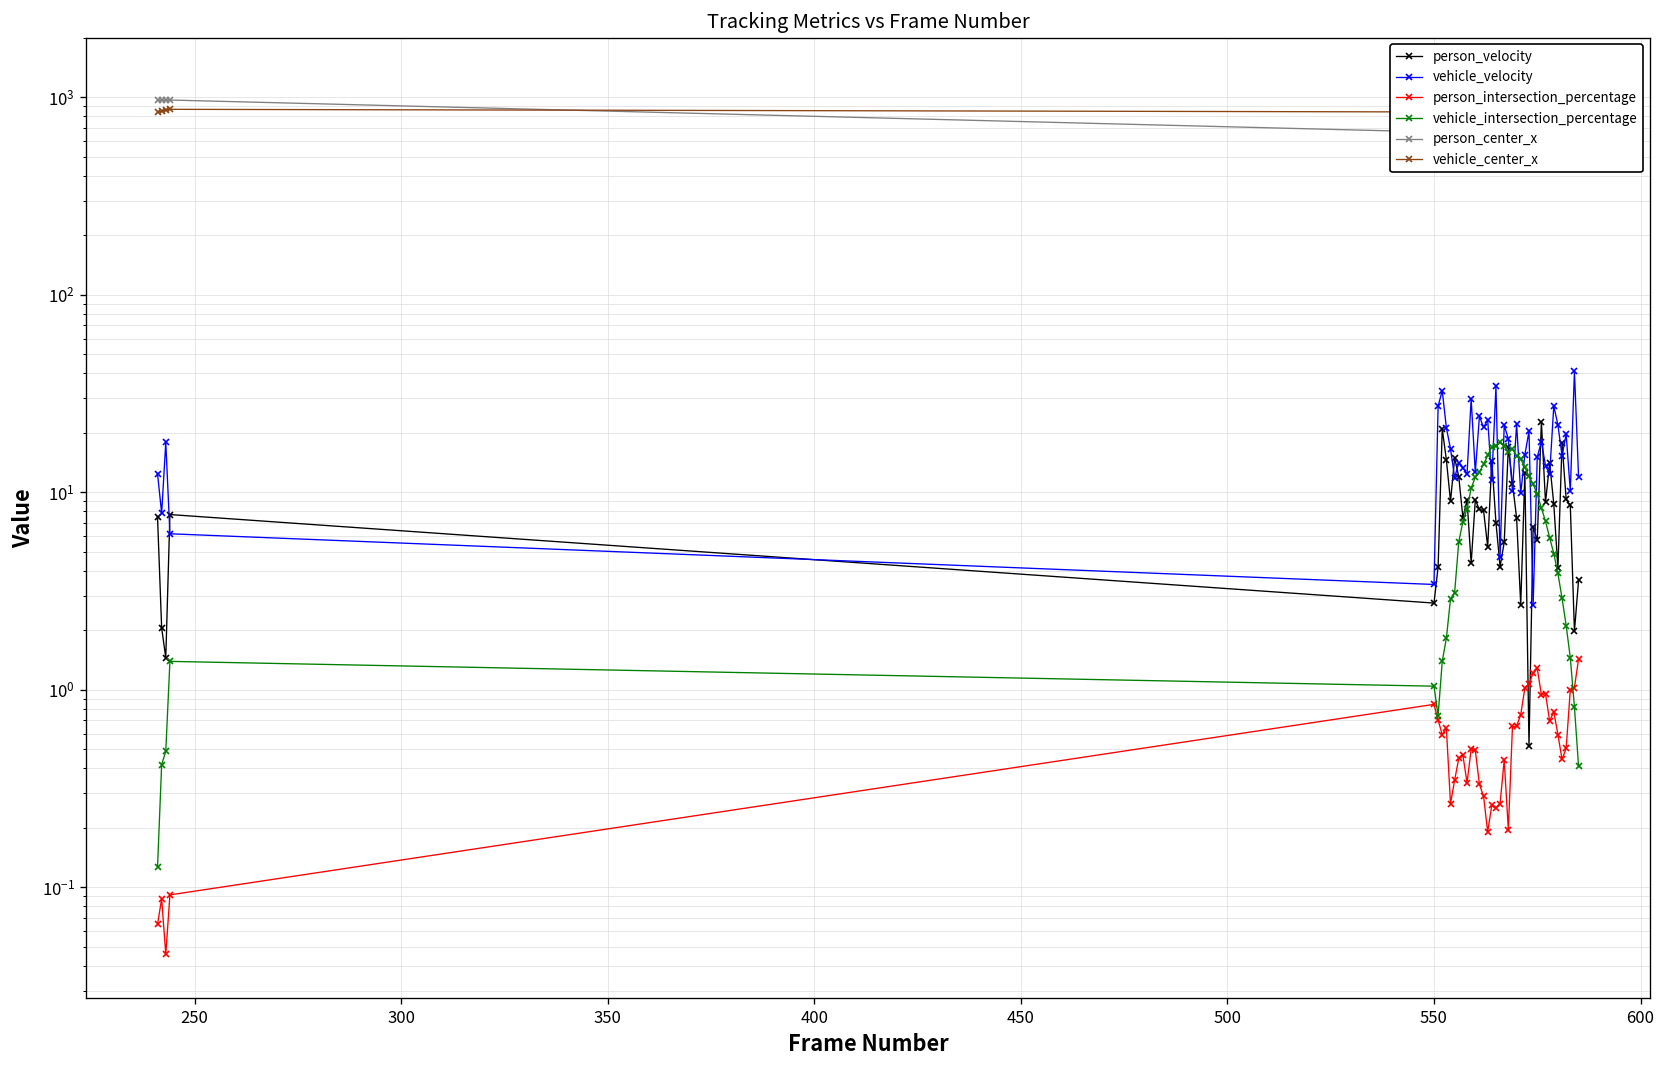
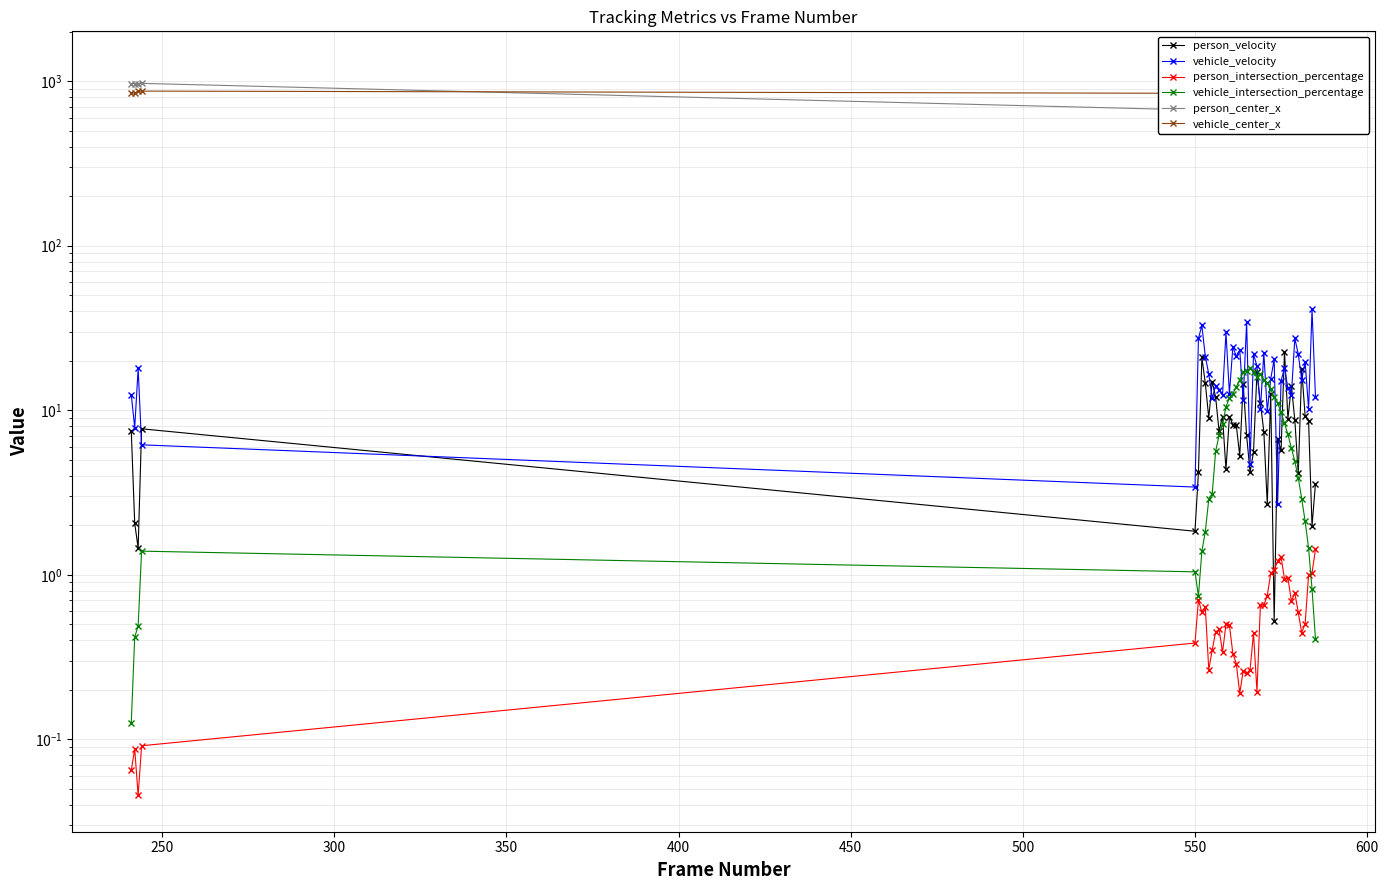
  {
    "person_velocity": {
-     "550": 2.7
+     "550": 1.8
    },
    "vehicle_velocity": {
      "550": 3.4
    },
    "person_intersection_percentage": {
-     "550": 0.8
+     "550": 0.39
    },
    "vehicle_intersection_percentage": {
      "550": 1.0
    }
  }
